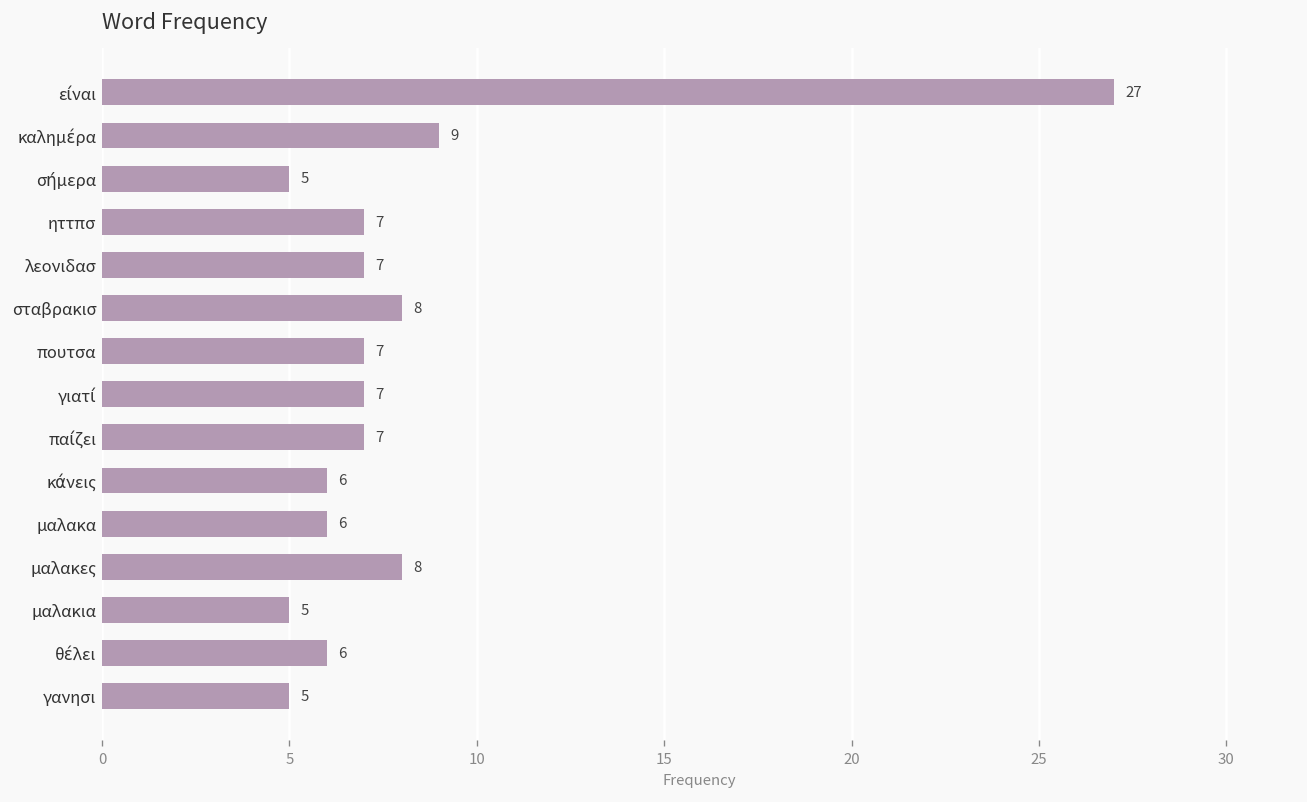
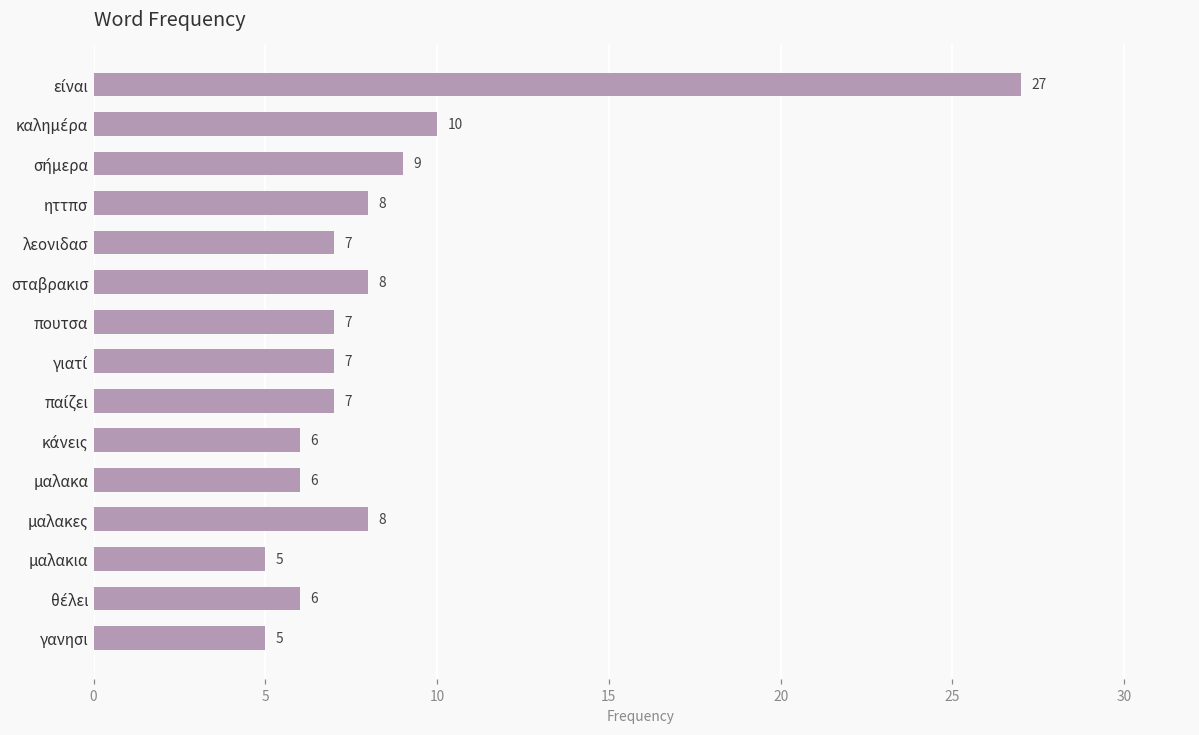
  {
    "είναι": 27,
-   "καλημέρα": 9,
-   "σήμερα": 5,
-   "ηττπσ": 7,
+   "καλημέρα": 10,
+   "σήμερα": 9,
+   "ηττπσ": 8,
    "λεονιδασ": 7,
    "σταβρακισ": 8,
    "πουτσα": 7,
    "γιατί": 7,
    "παίζει": 7,
    "κάνεις": 6,
    "μαλακα": 6,
    "μαλακες": 8,
    "μαλακια": 5,
    "θέλει": 6,
    "γανησι": 5
  }
